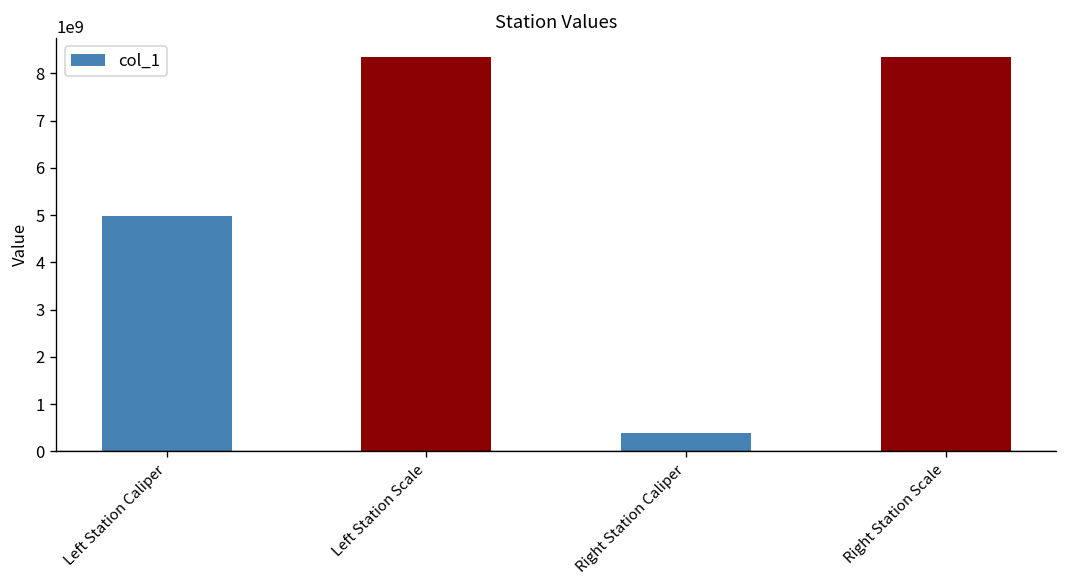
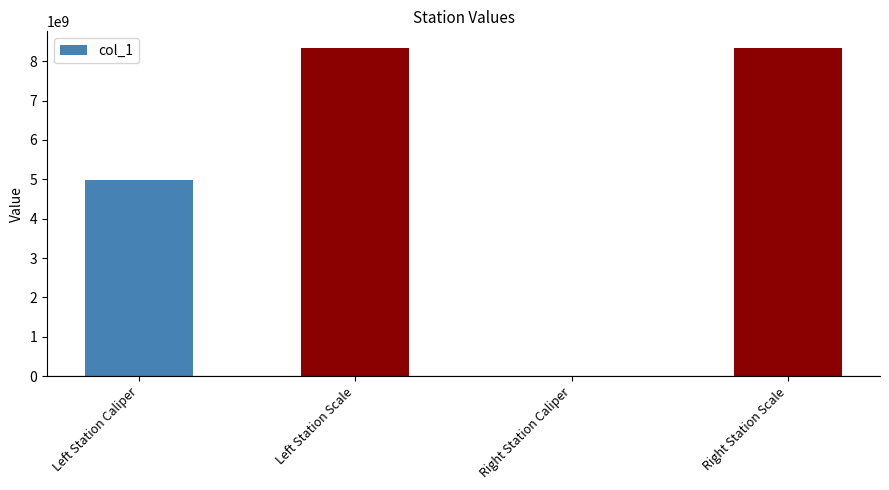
  {
    "Left Station Caliper": 5000000000,
    "Left Station Scale": 8300000000,
-   "Right Station Caliper": 400000000,
+   "Right Station Caliper": 0,
    "Right Station Scale": 8300000000
  }
